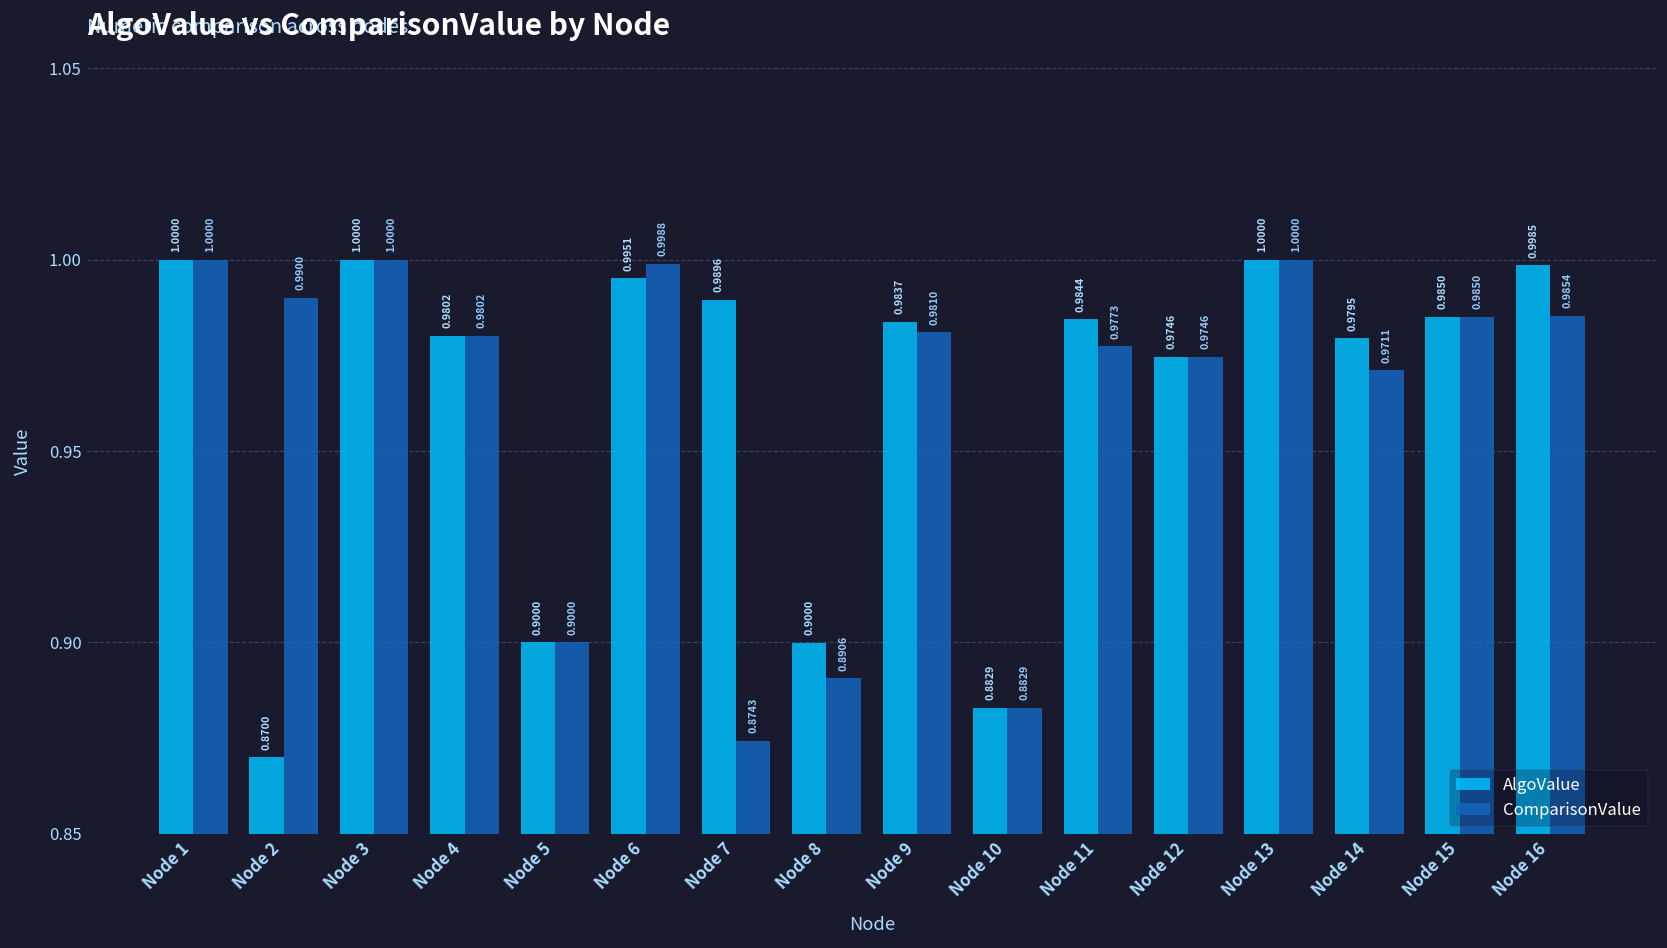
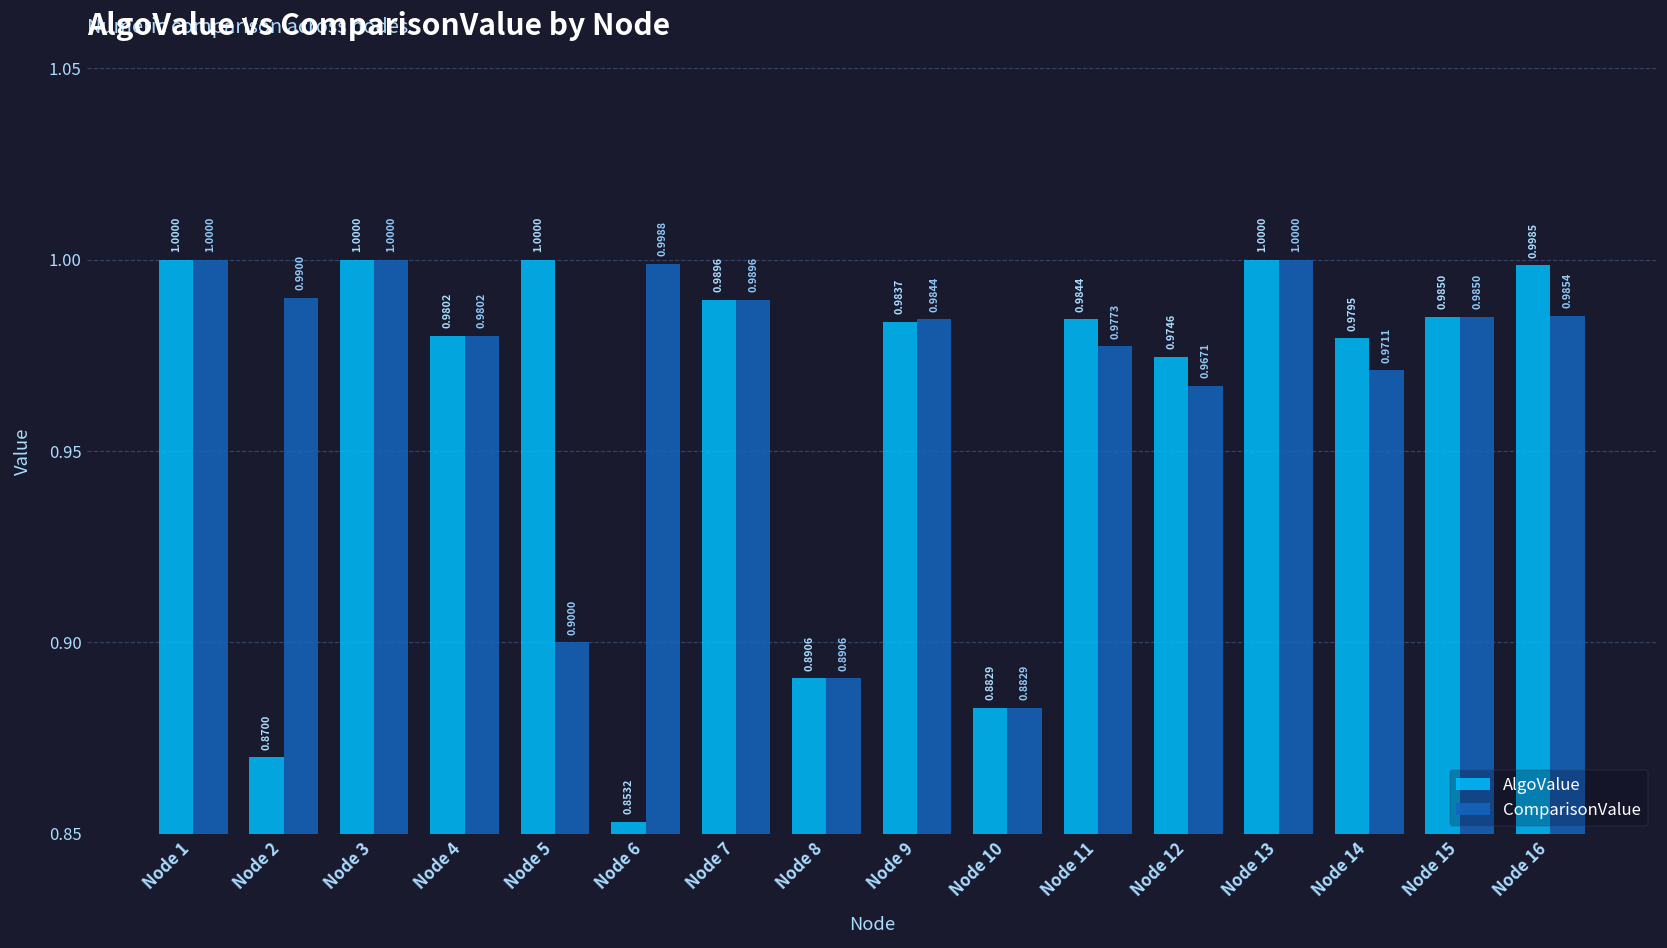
  {
    "AlgoValue": {
      "Node 1": 1.0000,
      "Node 2": 0.8700,
      "Node 3": 1.0000,
      "Node 4": 0.9802,
-     "Node 5": 0.9000,
-     "Node 6": 0.9951,
+     "Node 5": 1.0000,
+     "Node 6": 0.8532,
      "Node 7": 0.9896,
-     "Node 8": 0.9000,
+     "Node 8": 0.8906,
      "Node 9": 0.9837,
      "Node 10": 0.8829,
      "Node 11": 0.9844,
      "Node 12": 0.9746,
      "Node 13": 1.0000,
      "Node 14": 0.9795,
      "Node 15": 0.9850,
      "Node 16": 0.9985
    },
    "ComparisonValue": {
      "Node 1": 1.0000,
      "Node 2": 0.9900,
      "Node 3": 1.0000,
      "Node 4": 0.9802,
      "Node 5": 0.9000,
      "Node 6": 0.9988,
-     "Node 7": 0.8743,
+     "Node 7": 0.9896,
      "Node 8": 0.8906,
-     "Node 9": 0.9810,
+     "Node 9": 0.9844,
      "Node 10": 0.8829,
      "Node 11": 0.9773,
-     "Node 12": 0.9746,
+     "Node 12": 0.9671,
      "Node 13": 1.0000,
      "Node 14": 0.9711,
      "Node 15": 0.9850,
      "Node 16": 0.9854
    }
  }
